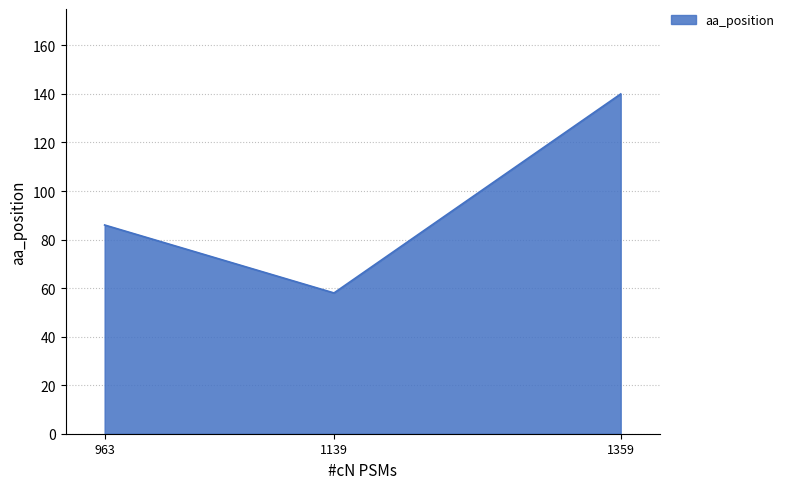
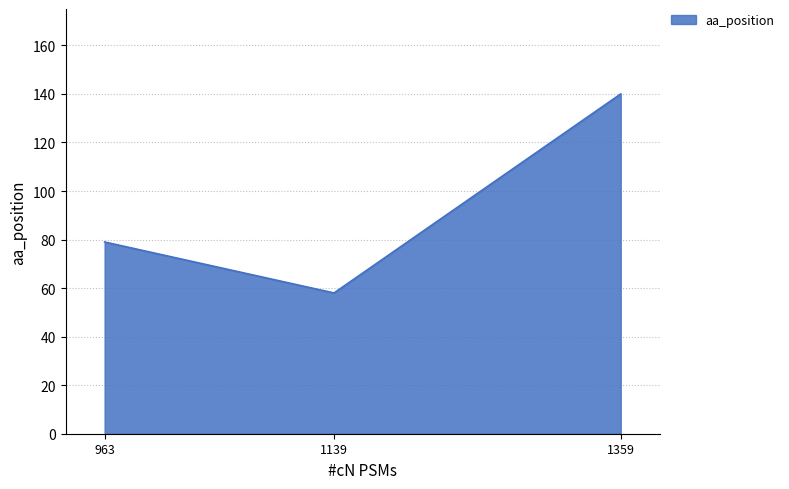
  {
-   "963": 86,
+   "963": 79,
    "1139": 58,
    "1359": 140
  }
